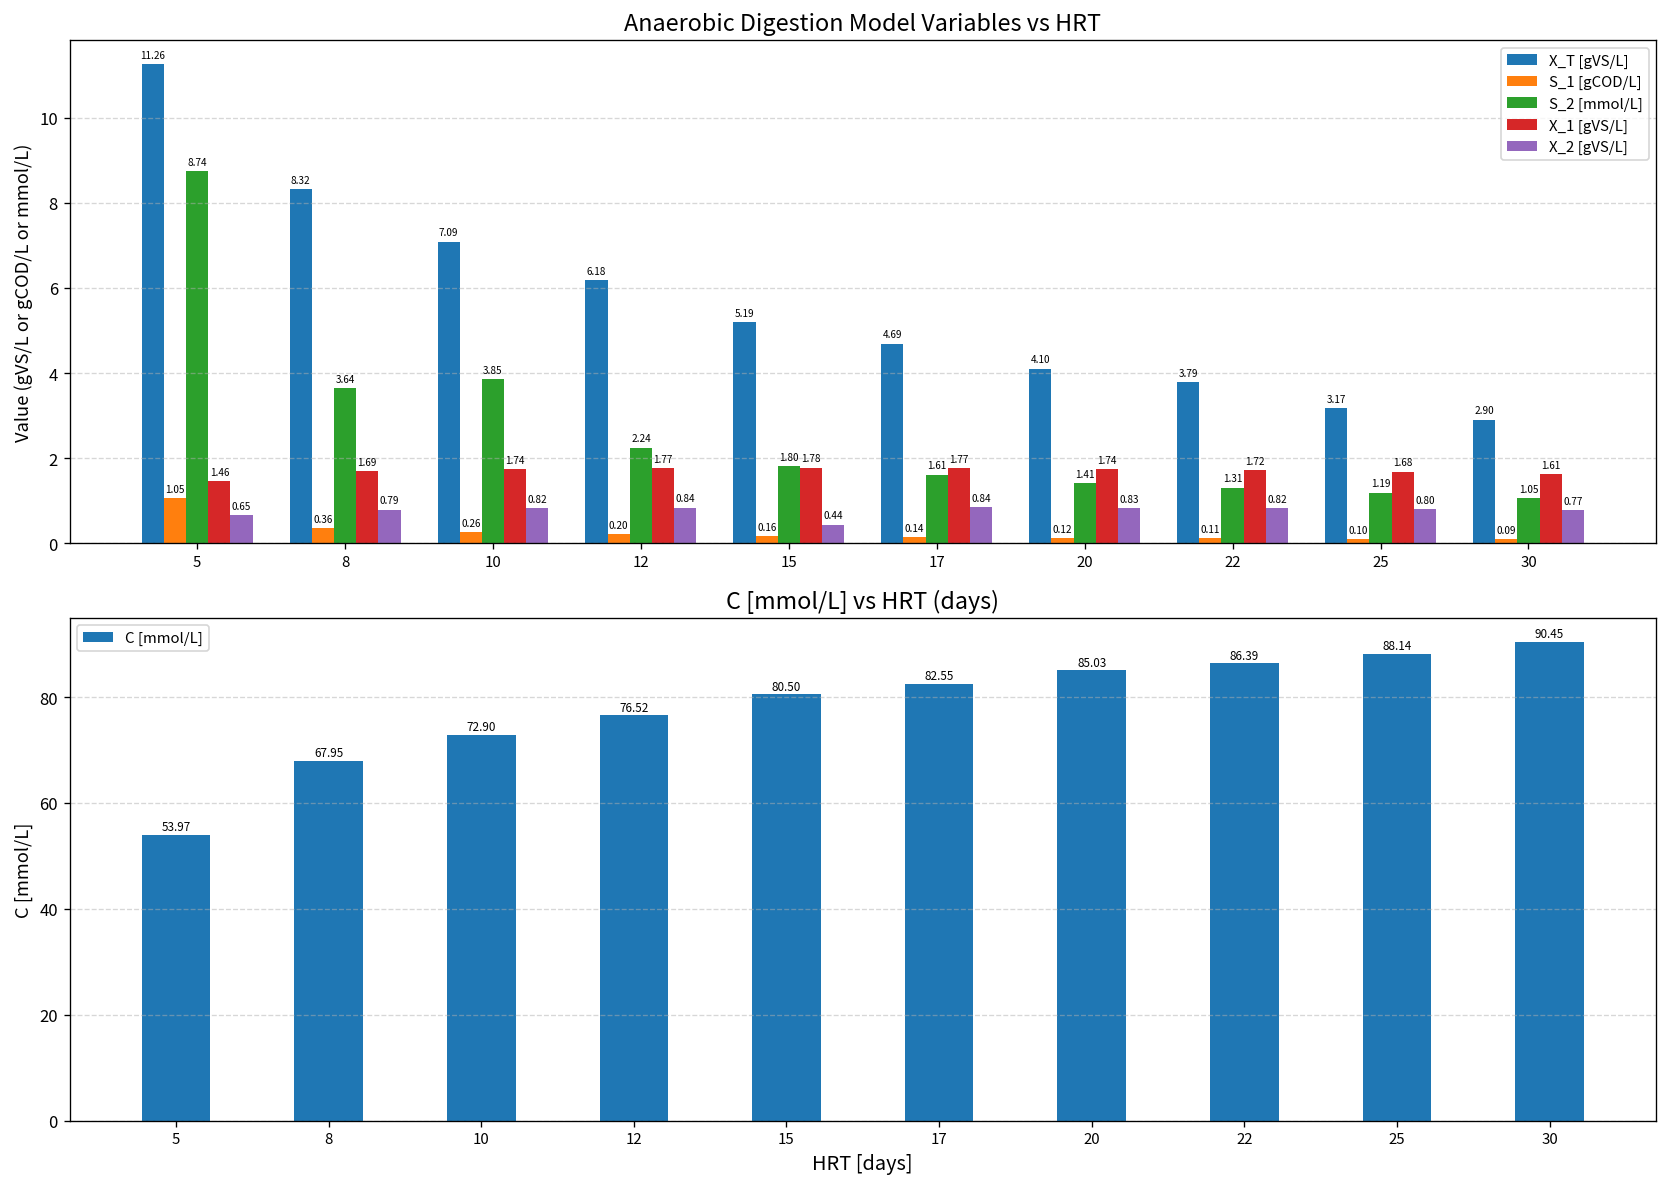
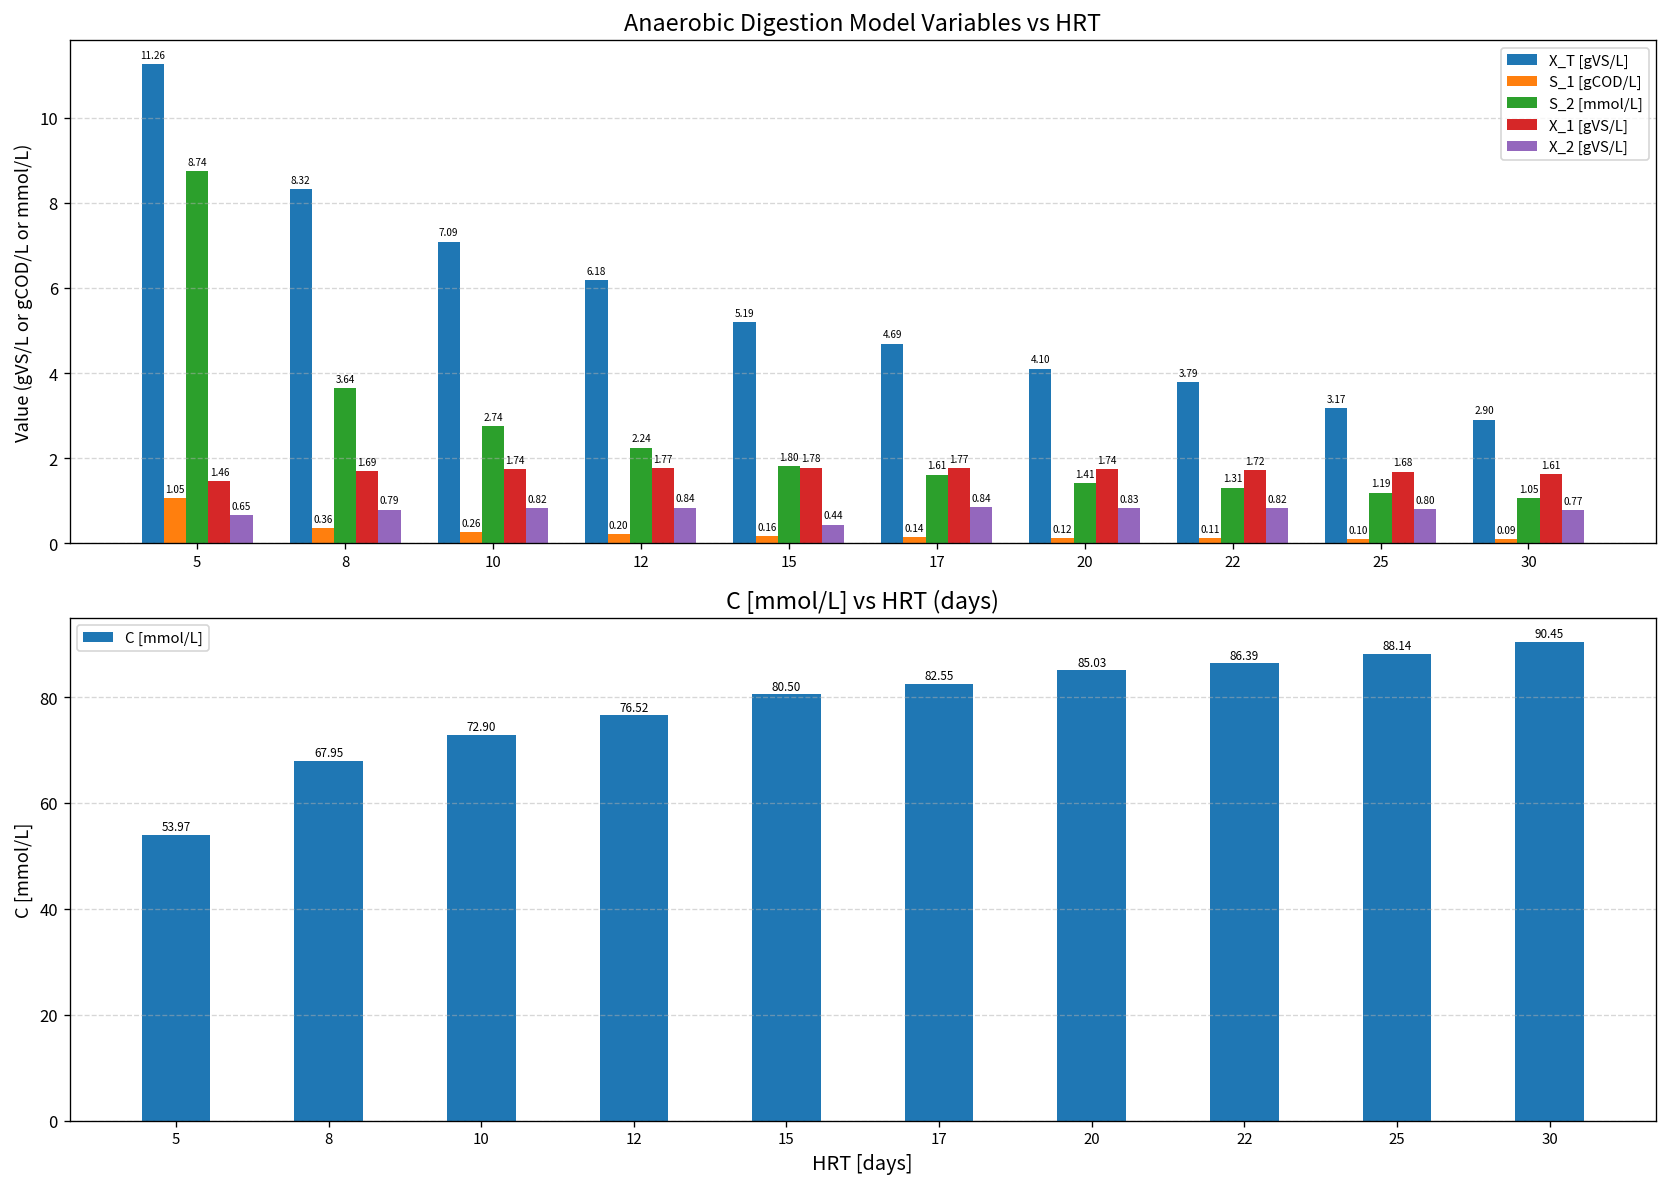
  {
    "Anaerobic Digestion Model Variables vs HRT": {
      "X_T [gVS/L]": {
        "5": 11.26,
        "8": 8.32,
        "10": 7.09,
        "12": 6.18,
        "15": 5.19,
        "17": 4.69,
        "20": 4.10,
        "22": 3.79,
        "25": 3.17,
        "30": 2.90
      },
      "S_1 [gCOD/L]": {
        "5": 1.05,
        "8": 0.36,
        "10": 0.26,
        "12": 0.20,
        "15": 0.16,
        "17": 0.14,
        "20": 0.12,
        "22": 0.11,
        "25": 0.10,
        "30": 0.09
      },
      "S_2 [mmol/L]": {
        "5": 8.74,
        "8": 3.64,
-       "10": 3.85,
+       "10": 2.74,
        "12": 2.24,
        "15": 1.80,
        "17": 1.61,
        "20": 1.41,
        "22": 1.31,
        "25": 1.19,
        "30": 1.05
      },
      "X_1 [gVS/L]": {
        "5": 1.46,
        "8": 1.69,
        "10": 1.74,
        "12": 1.77,
        "15": 1.78,
        "17": 1.77,
        "20": 1.74,
        "22": 1.72,
        "25": 1.68,
        "30": 1.61
      },
      "X_2 [gVS/L]": {
        "5": 0.65,
        "8": 0.79,
        "10": 0.82,
        "12": 0.84,
        "15": 0.44,
        "17": 0.84,
        "20": 0.83,
        "22": 0.82,
        "25": 0.80,
        "30": 0.77
      }
    },
    "C [mmol/L] vs HRT (days)": {
      "5": 53.97,
      "8": 67.95,
      "10": 72.90,
      "12": 76.52,
      "15": 80.50,
      "17": 82.55,
      "20": 85.03,
      "22": 86.39,
      "25": 88.14,
      "30": 90.45
    }
  }
